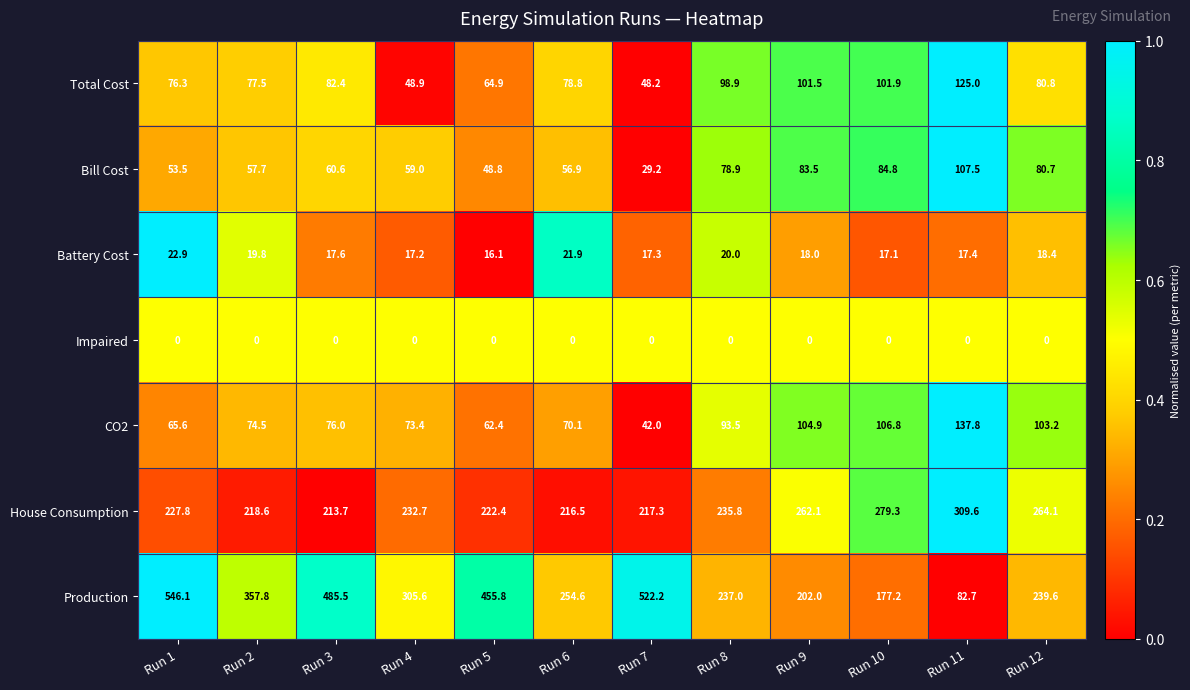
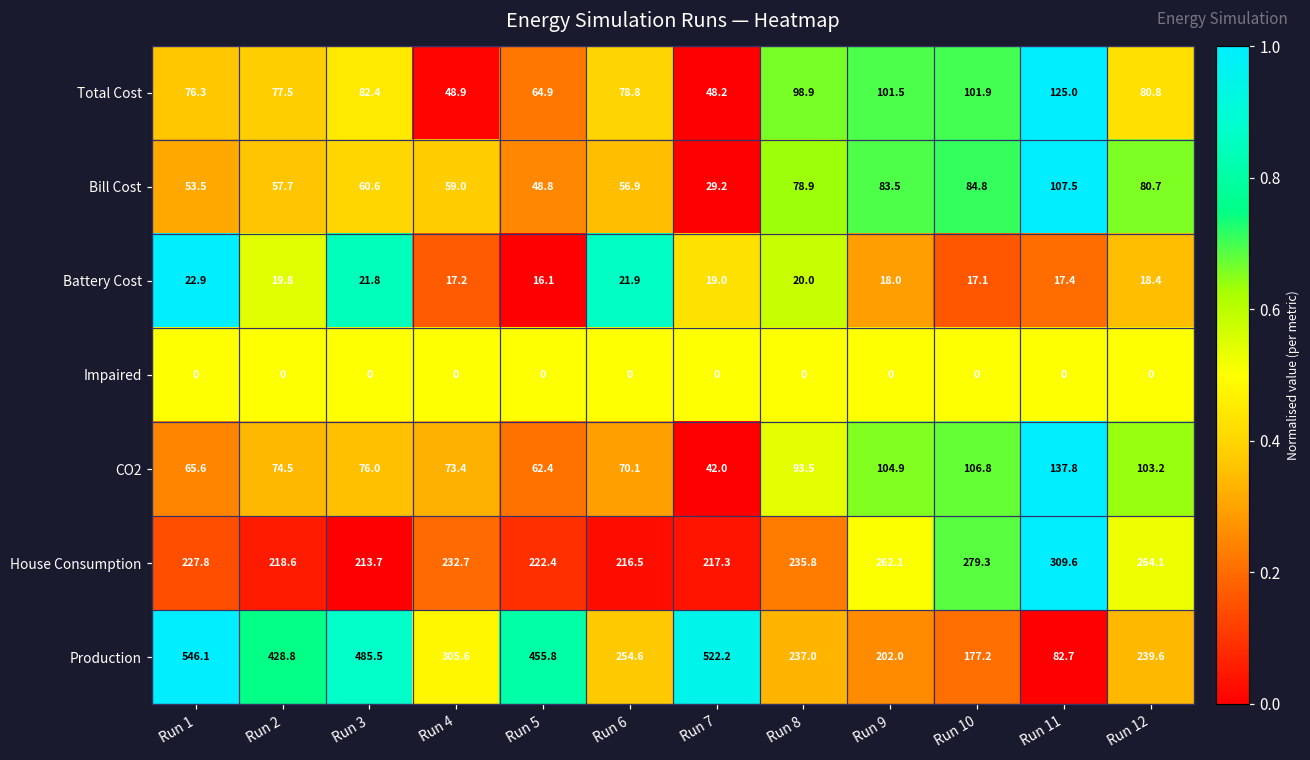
  {
    "Total Cost": {
      "Run 1": 76.3,
      "Run 2": 77.5,
      "Run 3": 82.4,
      "Run 4": 48.9,
      "Run 5": 64.9,
      "Run 6": 78.8,
      "Run 7": 48.2,
      "Run 8": 98.9,
      "Run 9": 101.5,
      "Run 10": 101.9,
      "Run 11": 125.0,
      "Run 12": 80.8
    },
    "Bill Cost": {
      "Run 1": 53.5,
      "Run 2": 57.7,
      "Run 3": 60.6,
      "Run 4": 59.0,
      "Run 5": 48.8,
      "Run 6": 56.9,
      "Run 7": 29.2,
      "Run 8": 78.9,
      "Run 9": 83.5,
      "Run 10": 84.8,
      "Run 11": 107.5,
      "Run 12": 80.7
    },
    "Battery Cost": {
      "Run 1": 22.9,
      "Run 2": 19.8,
-     "Run 3": 17.6,
+     "Run 3": 21.8,
      "Run 4": 17.2,
      "Run 5": 16.1,
      "Run 6": 21.9,
-     "Run 7": 17.3,
+     "Run 7": 19.0,
      "Run 8": 20.0,
      "Run 9": 18.0,
      "Run 10": 17.1,
      "Run 11": 17.4,
      "Run 12": 18.4
    },
    "Impaired": {
      "Run 1": 0,
      "Run 2": 0,
      "Run 3": 0,
      "Run 4": 0,
      "Run 5": 0,
      "Run 6": 0,
      "Run 7": 0,
      "Run 8": 0,
      "Run 9": 0,
      "Run 10": 0,
      "Run 11": 0,
      "Run 12": 0
    },
    "CO2": {
      "Run 1": 65.6,
      "Run 2": 74.5,
      "Run 3": 76.0,
      "Run 4": 73.4,
      "Run 5": 62.4,
      "Run 6": 70.1,
      "Run 7": 42.0,
      "Run 8": 93.5,
      "Run 9": 104.9,
      "Run 10": 106.8,
      "Run 11": 137.8,
      "Run 12": 103.2
    },
    "House Consumption": {
      "Run 1": 227.8,
      "Run 2": 218.6,
      "Run 3": 213.7,
      "Run 4": 232.7,
      "Run 5": 222.4,
      "Run 6": 216.5,
      "Run 7": 217.3,
      "Run 8": 235.8,
      "Run 9": 262.1,
      "Run 10": 279.3,
      "Run 11": 309.6,
      "Run 12": 264.1
    },
    "Production": {
      "Run 1": 546.1,
-     "Run 2": 357.8,
+     "Run 2": 428.8,
      "Run 3": 485.5,
      "Run 4": 305.6,
      "Run 5": 455.8,
      "Run 6": 254.6,
      "Run 7": 522.2,
      "Run 8": 237.0,
      "Run 9": 202.0,
      "Run 10": 177.2,
      "Run 11": 82.7,
      "Run 12": 239.6
    }
  }
